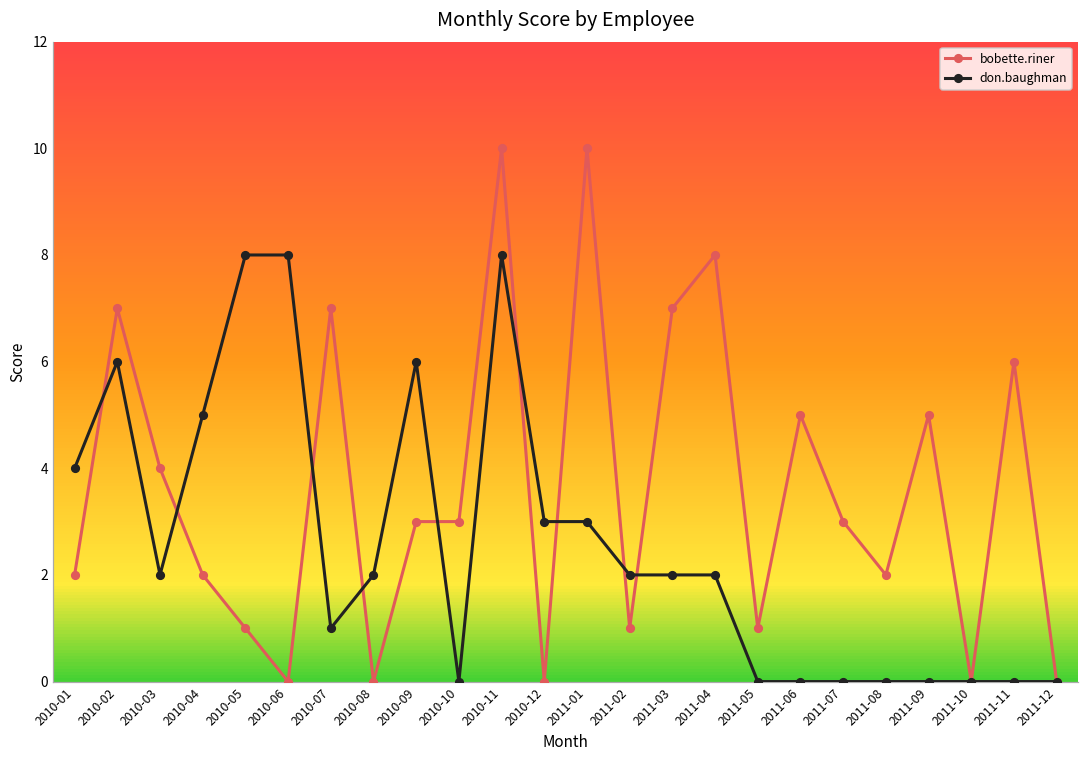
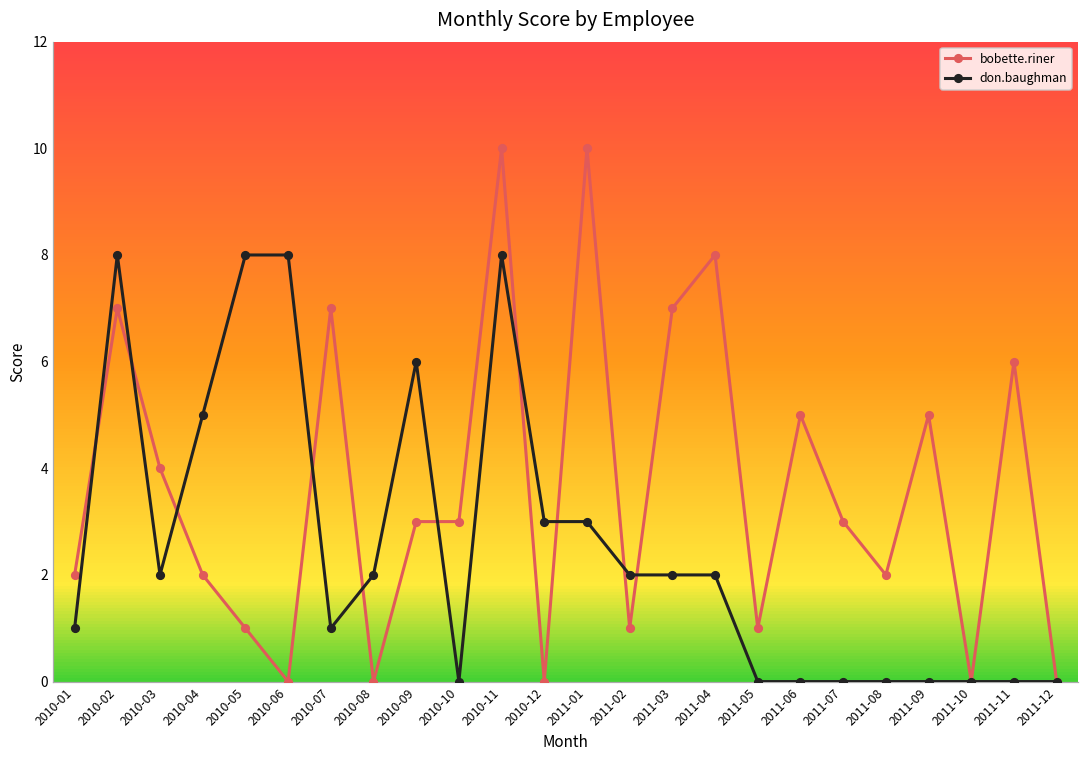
  {
    "bobette.riner": {
      "2010-01": 2,
      "2010-02": 7,
      "2010-03": 4,
      "2010-04": 2,
      "2010-05": 1,
      "2010-06": 0,
      "2010-07": 7,
      "2010-08": 0,
      "2010-09": 3,
      "2010-10": 3,
      "2010-11": 10,
      "2010-12": 0,
      "2011-01": 10,
      "2011-02": 1,
      "2011-03": 7,
      "2011-04": 8,
      "2011-05": 1,
      "2011-06": 5,
      "2011-07": 3,
      "2011-08": 2,
      "2011-09": 5,
      "2011-11": 6
    },
    "don.baughman": {
-     "2010-01": 4,
-     "2010-02": 6,
+     "2010-01": 1,
+     "2010-02": 8,
      "2010-03": 2,
      "2010-04": 5,
      "2010-05": 8,
      "2010-06": 8,
      "2010-07": 1,
      "2010-08": 2,
      "2010-09": 6,
      "2010-10": 0,
      "2010-11": 8,
      "2010-12": 3,
      "2011-01": 3,
      "2011-02": 2,
      "2011-03": 2,
      "2011-04": 2,
      "2011-05": 0,
      "2011-06": 0,
      "2011-07": 0,
      "2011-08": 0,
      "2011-09": 0,
      "2011-11": 0
    }
  }
